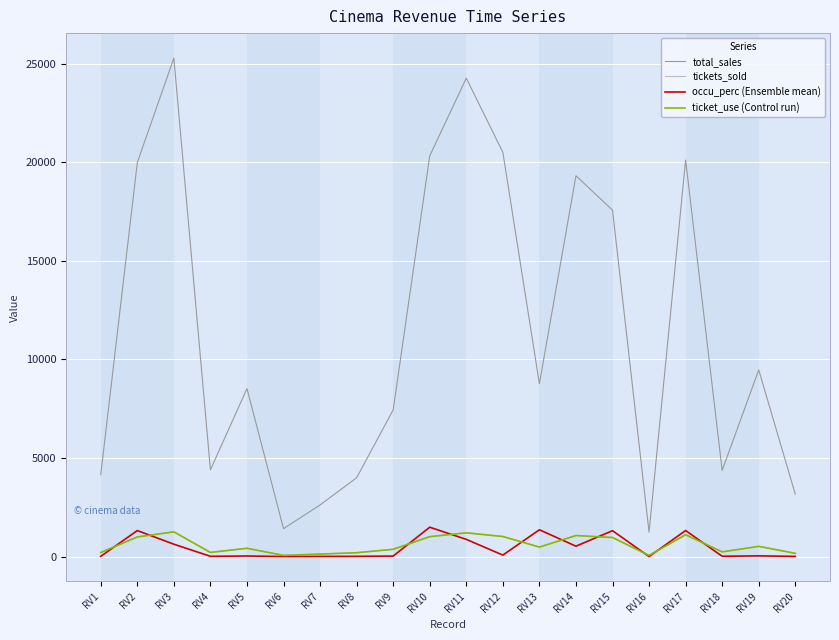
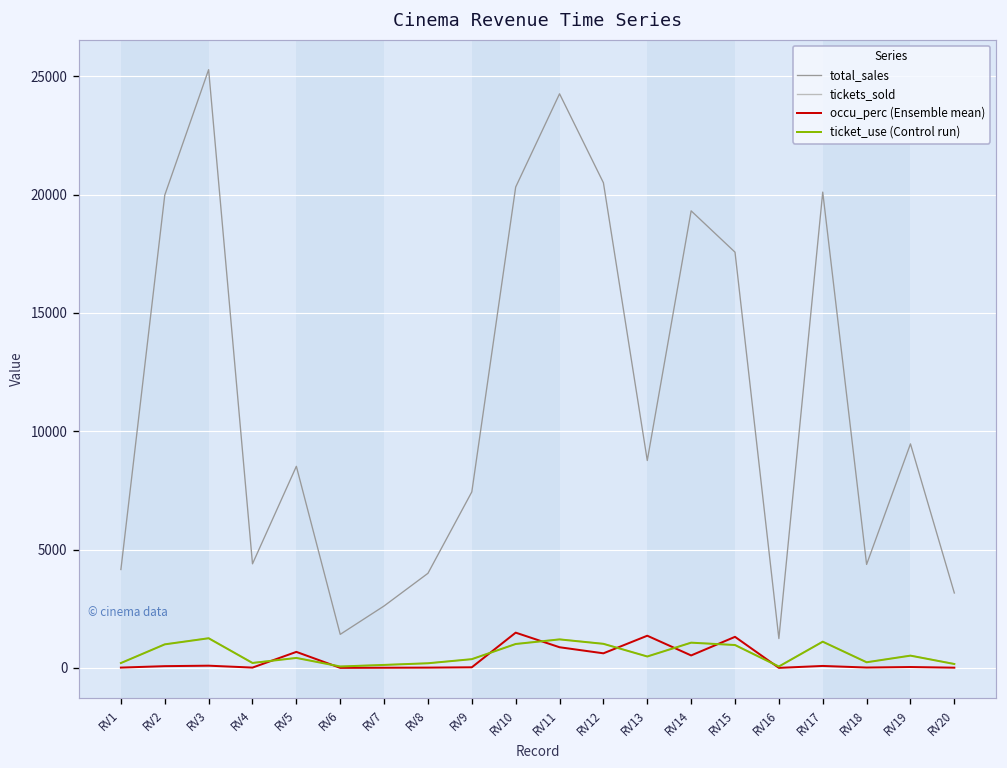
  {
    "occu_perc (Ensemble mean)": {
      "RV1": 0,
-     "RV2": 1300,
-     "RV3": 600,
+     "RV2": 100,
+     "RV3": 100,
      "RV4": 0,
-     "RV5": 0,
+     "RV5": 700,
      "RV8": 0,
      "RV9": 0,
      "RV10": 1500,
      "RV11": 900,
-     "RV12": 100,
+     "RV12": 600,
      "RV13": 1400,
      "RV14": 500,
      "RV15": 1300,
-     "RV17": 1300,
+     "RV17": 100,
      "RV18": 0,
      "RV19": 0,
      "RV20": 0
    }
  }
